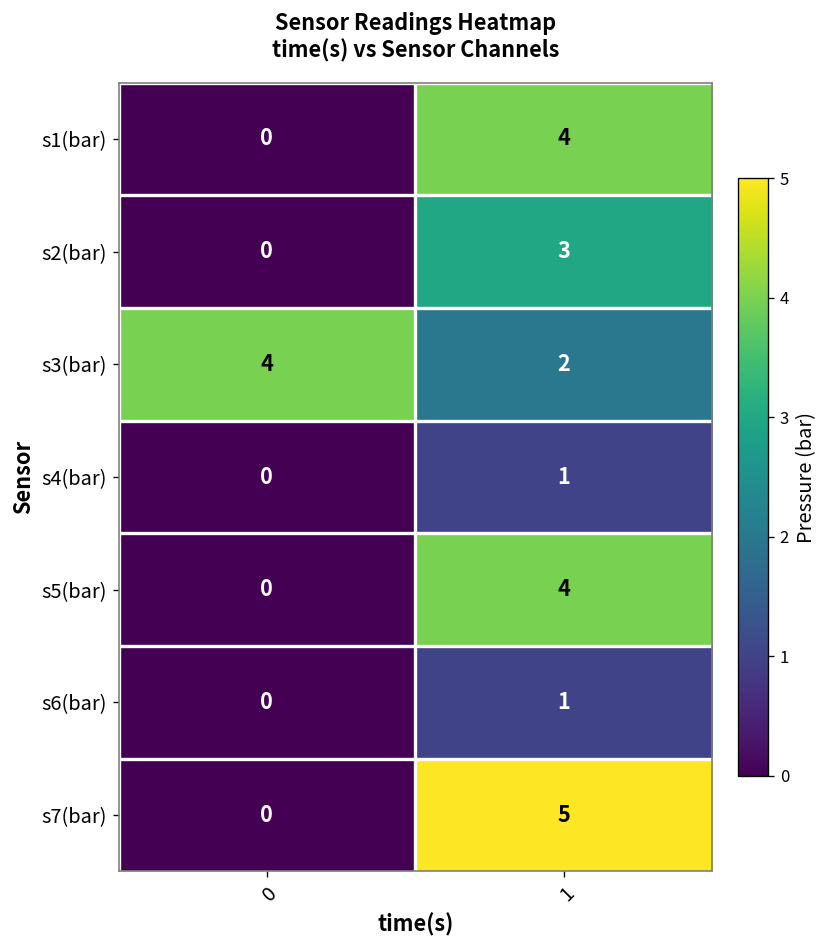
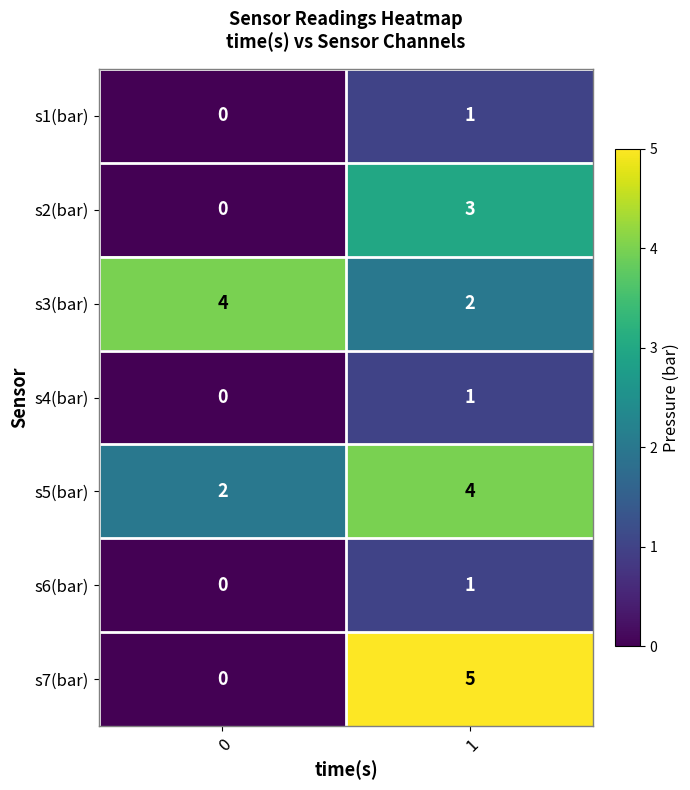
  {
    "s1(bar)": {
      "0": 0,
-     "1": 4
+     "1": 1
    },
    "s2(bar)": {
      "0": 0,
      "1": 3
    },
    "s3(bar)": {
      "0": 4,
      "1": 2
    },
    "s4(bar)": {
      "0": 0,
      "1": 1
    },
    "s5(bar)": {
-     "0": 0,
+     "0": 2,
      "1": 4
    },
    "s6(bar)": {
      "0": 0,
      "1": 1
    },
    "s7(bar)": {
      "0": 0,
      "1": 5
    }
  }
